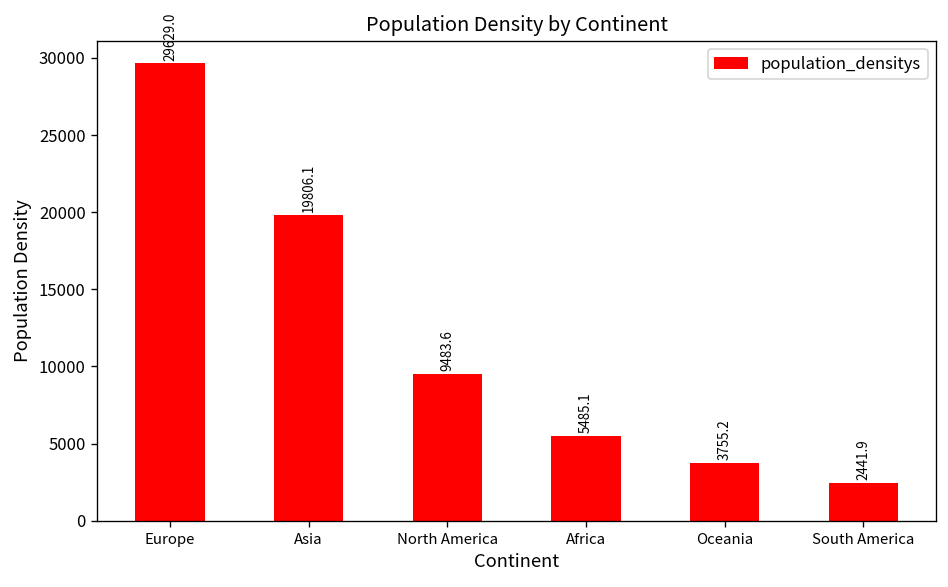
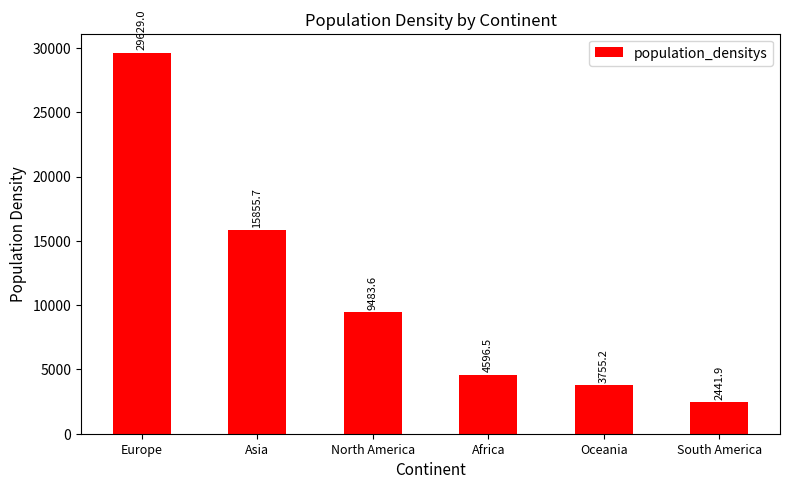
  {
    "Europe": 29629.0,
-   "Asia": 19806.1,
+   "Asia": 15855.7,
    "North America": 9483.6,
-   "Africa": 5485.1,
+   "Africa": 4596.5,
    "Oceania": 3755.2,
    "South America": 2441.9
  }
